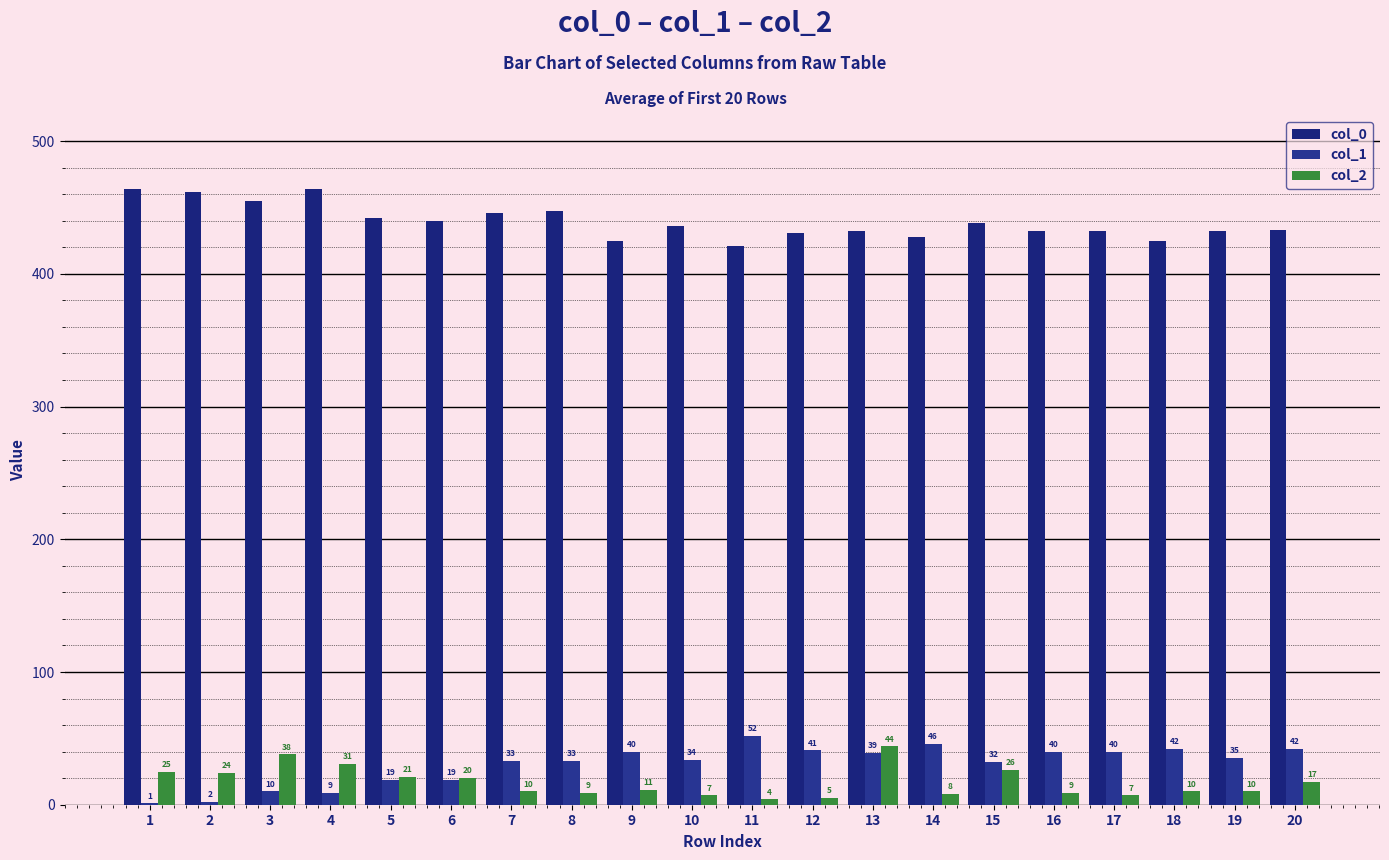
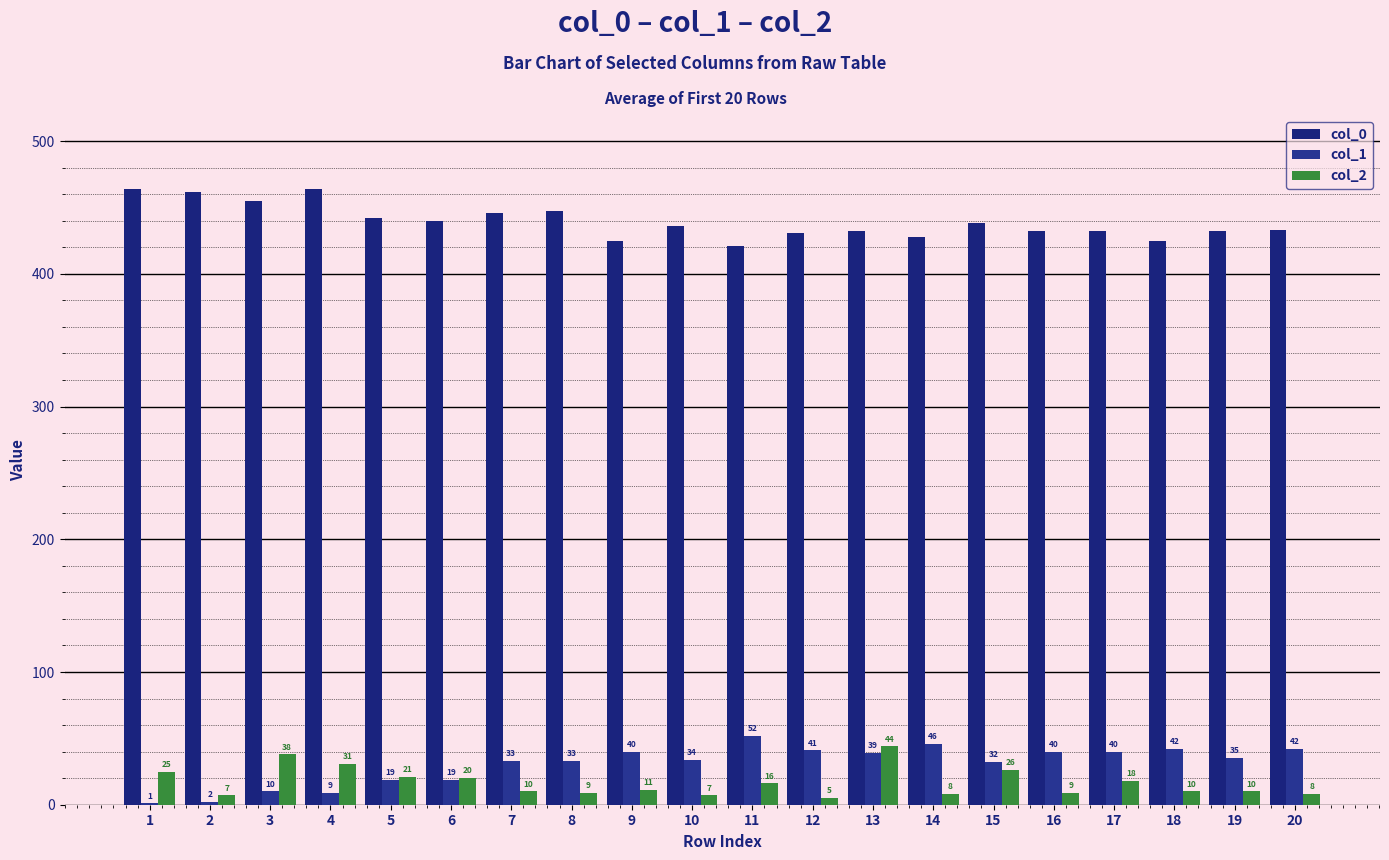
  {
    "col_2": {
      "1": 25,
-     "2": 24,
+     "2": 7,
      "3": 38,
      "4": 31,
      "5": 21,
      "6": 20,
      "7": 10,
      "8": 9,
      "9": 11,
      "10": 7,
-     "11": 4,
+     "11": 16,
      "12": 5,
      "13": 44,
      "14": 8,
      "15": 26,
      "16": 9,
-     "17": 7,
+     "17": 18,
      "18": 10,
      "19": 10,
-     "20": 17
+     "20": 8
    }
  }
